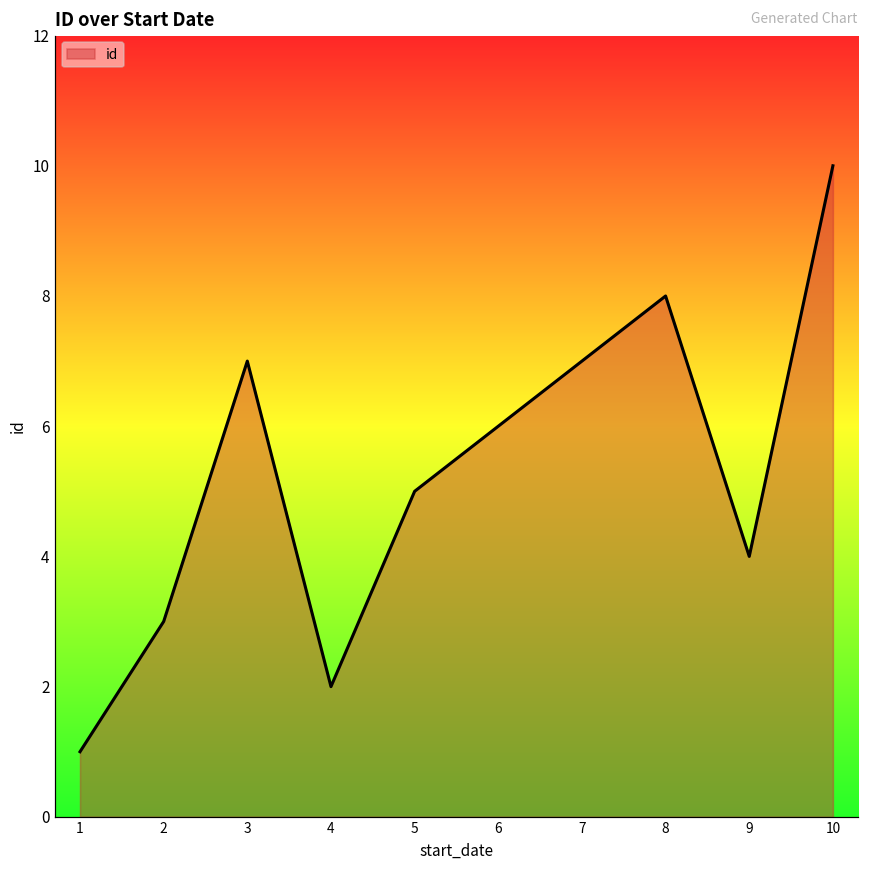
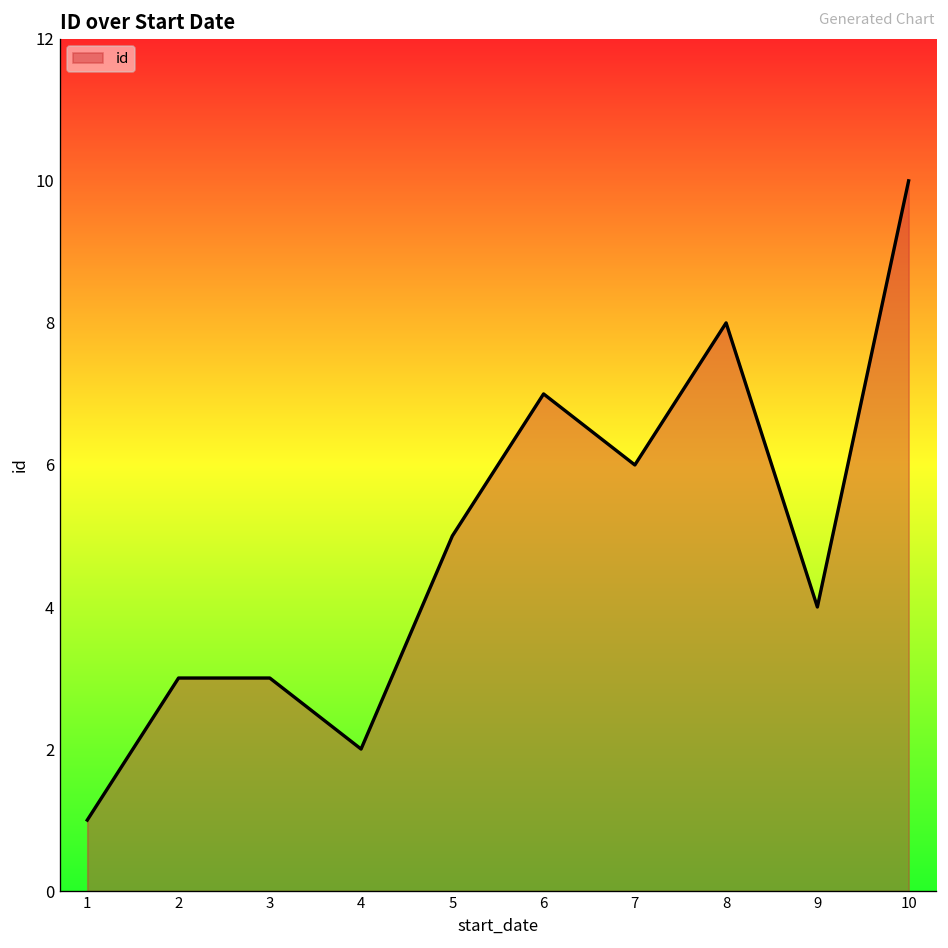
  {
    "1": 1,
    "2": 3,
-   "3": 7,
+   "3": 3,
    "4": 2,
    "5": 5,
-   "6": 6,
-   "7": 7,
+   "6": 7,
+   "7": 6,
    "8": 8,
    "9": 4,
    "10": 10
  }
